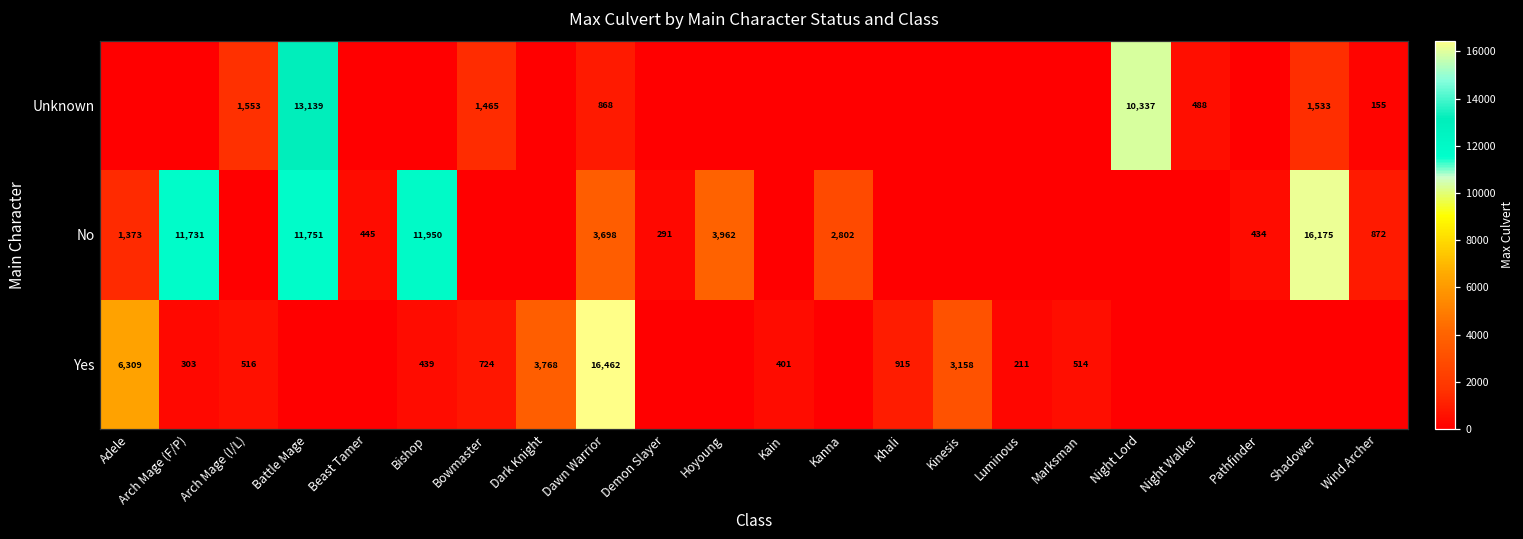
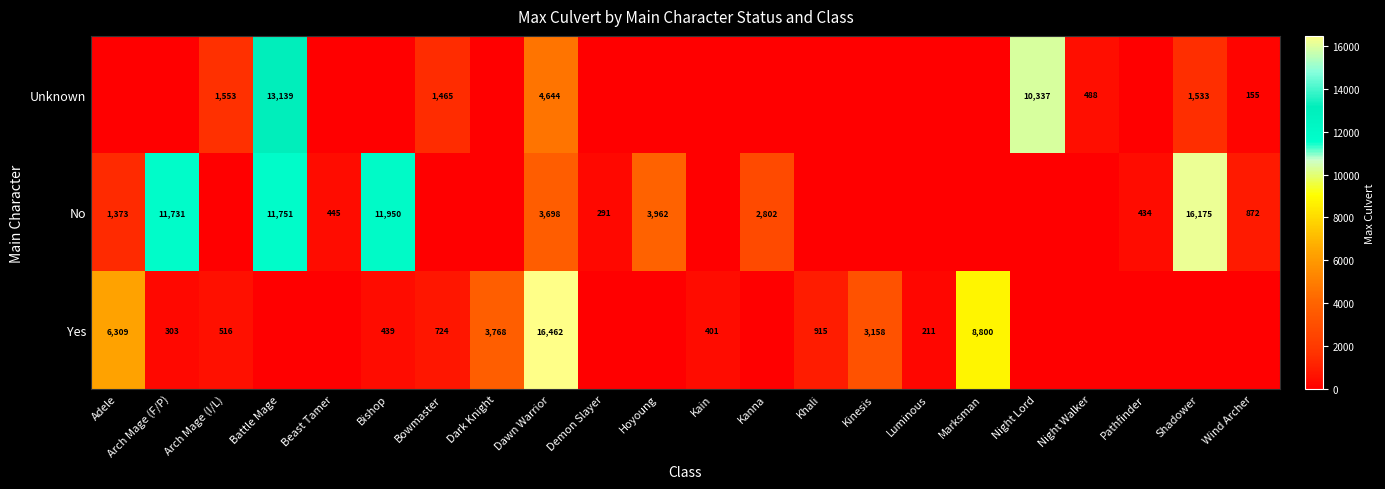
  {
    "Unknown": {
      "Arch Mage (I/L)": "1,553",
      "Battle Mage": "13,139",
      "Bowmaster": "1,465",
-     "Dawn Warrior": "868",
+     "Dawn Warrior": "4,644",
      "Night Lord": "10,337",
      "Night Walker": "488",
      "Shadower": "1,533",
      "Wind Archer": "155"
    },
    "No": {
      "Adele": "1,373",
      "Arch Mage (F/P)": "11,731",
      "Battle Mage": "11,751",
      "Beast Tamer": "445",
      "Bishop": "11,950",
      "Dawn Warrior": "3,698",
      "Demon Slayer": "291",
      "Hoyoung": "3,962",
      "Kanna": "2,802",
      "Pathfinder": "434",
      "Shadower": "16,175",
      "Wind Archer": "872"
    },
    "Yes": {
      "Adele": "6,309",
      "Arch Mage (F/P)": "303",
      "Arch Mage (I/L)": "516",
      "Bishop": "439",
      "Bowmaster": "724",
      "Dark Knight": "3,768",
      "Dawn Warrior": "16,462",
      "Kain": "401",
      "Khali": "915",
      "Kinesis": "3,158",
      "Luminous": "211",
-     "Marksman": "514"
+     "Marksman": "8,800"
    }
  }
